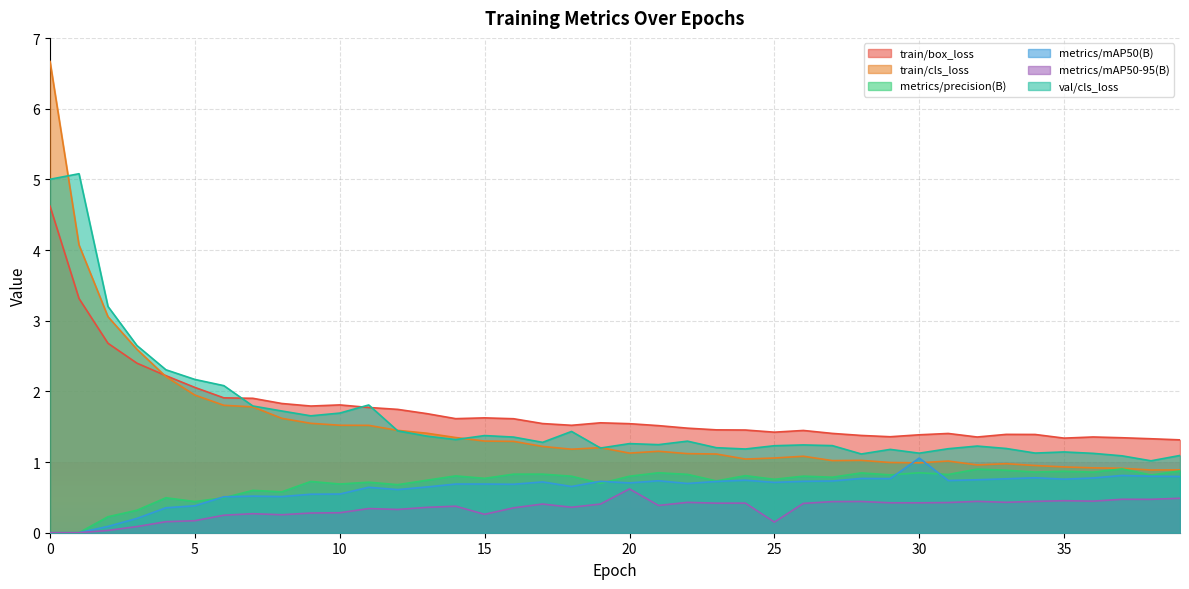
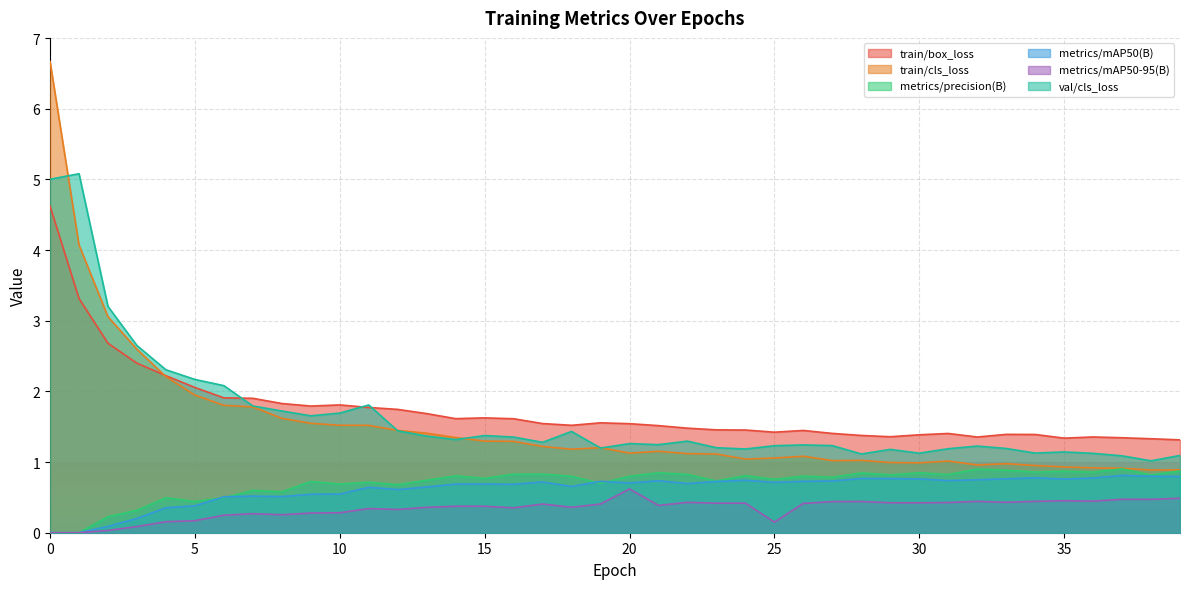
  {
    "metrics/mAP50(B)": {
      "5": 0.4,
      "10": 0.5,
      "15": 0.7,
      "20": 0.7,
      "25": 0.7,
-     "30": 1.1,
+     "30": 0.8,
      "35": 0.8
    },
    "metrics/mAP50-95(B)": {
      "5": 0.2,
      "10": 0.3,
-     "15": 0.3,
+     "15": 0.4,
      "20": 0.6,
      "25": 0.2,
      "30": 0.4,
      "35": 0.5
    }
  }
